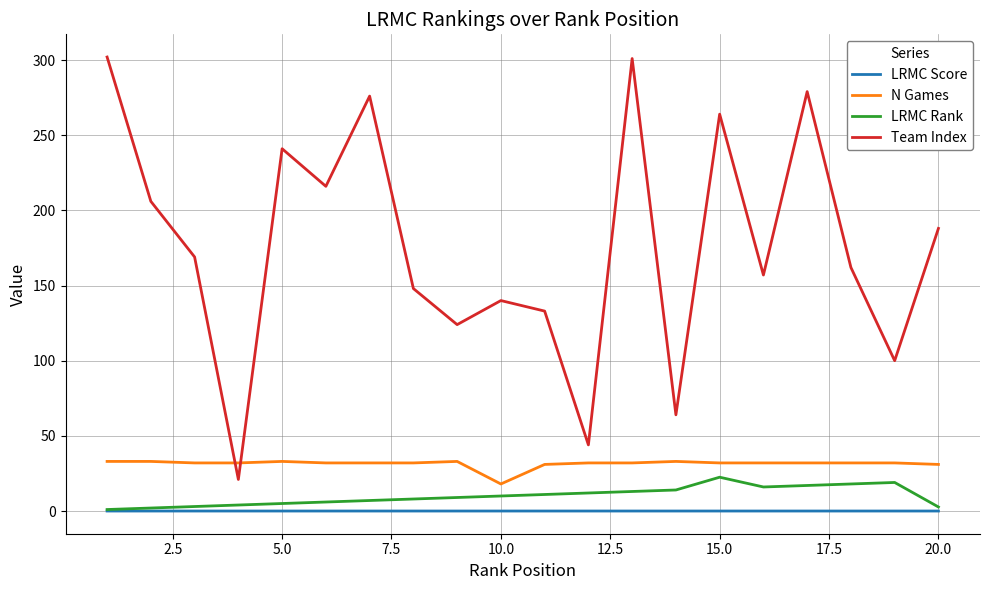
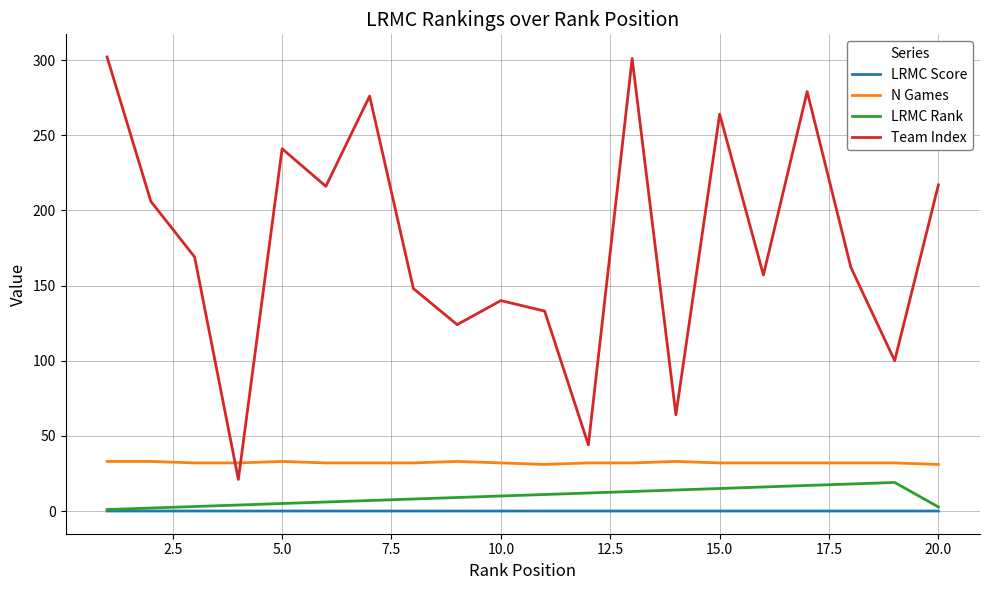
  {
    "LRMC Score": {
      "5.0": 0,
      "10.0": 0,
      "15.0": 0,
      "20.0": 0
    },
    "N Games": {
      "5.0": 33,
-     "10.0": 18,
+     "10.0": 32,
      "15.0": 32,
      "20.0": 31
    },
    "LRMC Rank": {
      "5.0": 5,
      "10.0": 10,
-     "15.0": 23,
+     "15.0": 15,
      "20.0": 3
    },
    "Team Index": {
      "5.0": 241,
      "10.0": 140,
      "15.0": 264,
-     "20.0": 188
+     "20.0": 217
    }
  }
